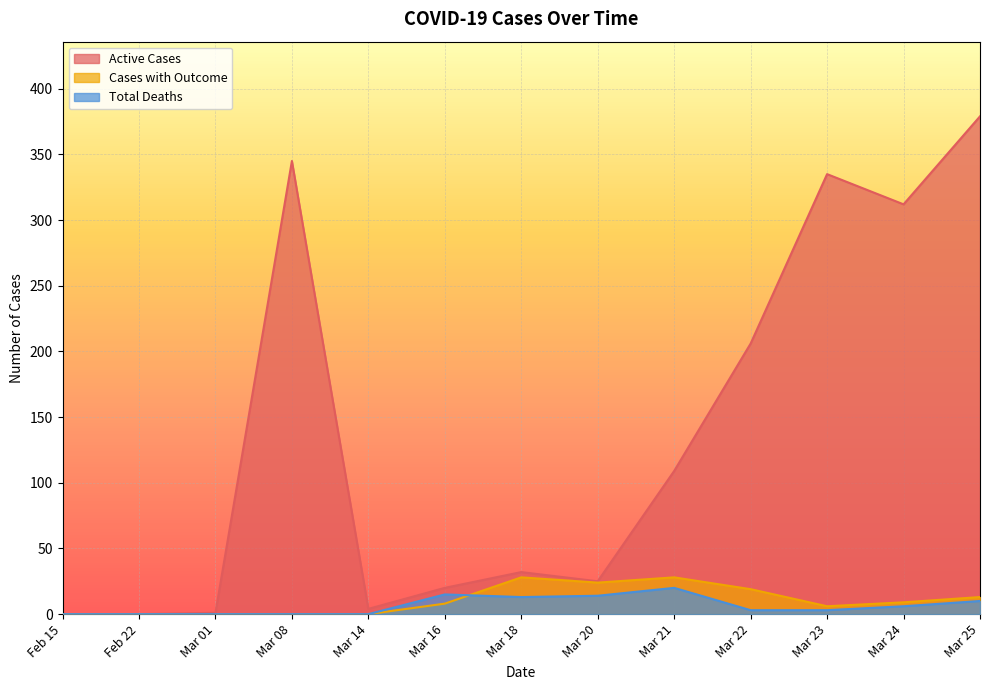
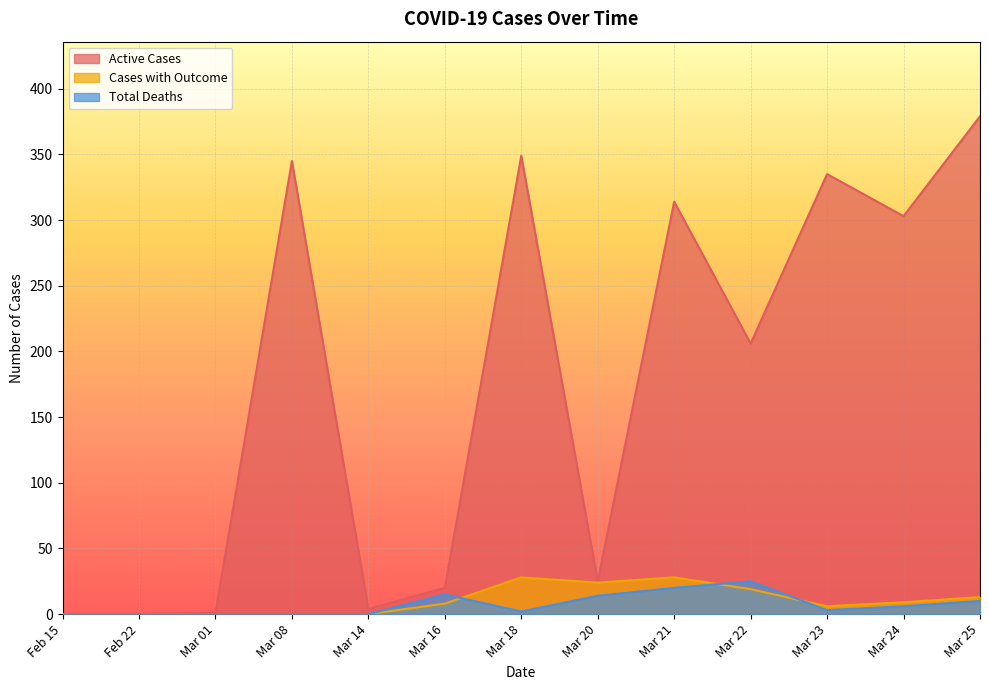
  {
    "Active Cases": {
      "Mar 08": 345,
      "Mar 14": 4,
      "Mar 16": 20,
-     "Mar 18": 32,
-     "Mar 21": 109,
+     "Mar 18": 349,
+     "Mar 21": 314,
      "Mar 22": 206,
      "Mar 23": 335,
-     "Mar 24": 312,
+     "Mar 24": 303,
      "Mar 25": 379
    },
    "Cases with Outcome": {
      "Mar 16": 8,
      "Mar 18": 28,
      "Mar 21": 28,
      "Mar 22": 19,
      "Mar 23": 6,
      "Mar 24": 9,
      "Mar 25": 13
    },
    "Total Deaths": {
      "Mar 16": 15,
-     "Mar 18": 13,
+     "Mar 18": 2,
      "Mar 20": 14,
      "Mar 21": 20,
-     "Mar 22": 3,
+     "Mar 22": 25,
      "Mar 23": 3,
      "Mar 24": 6,
      "Mar 25": 10
    }
  }
